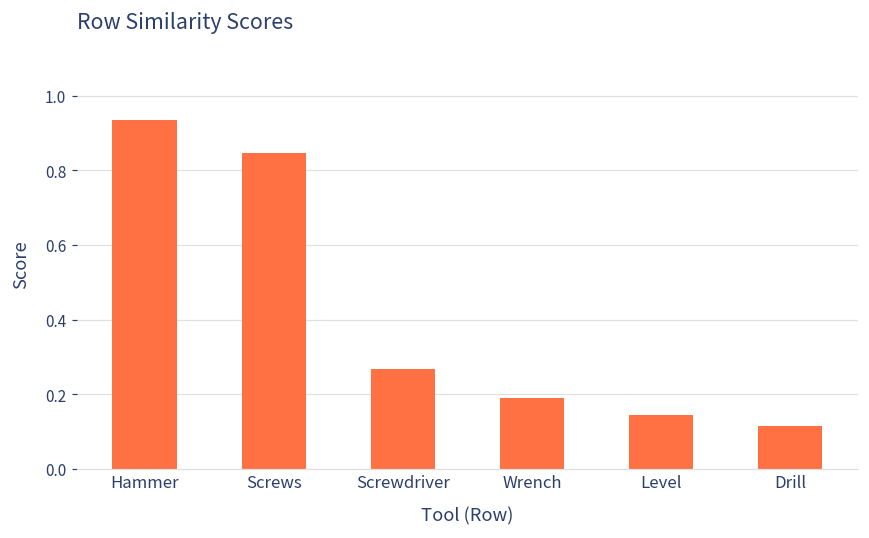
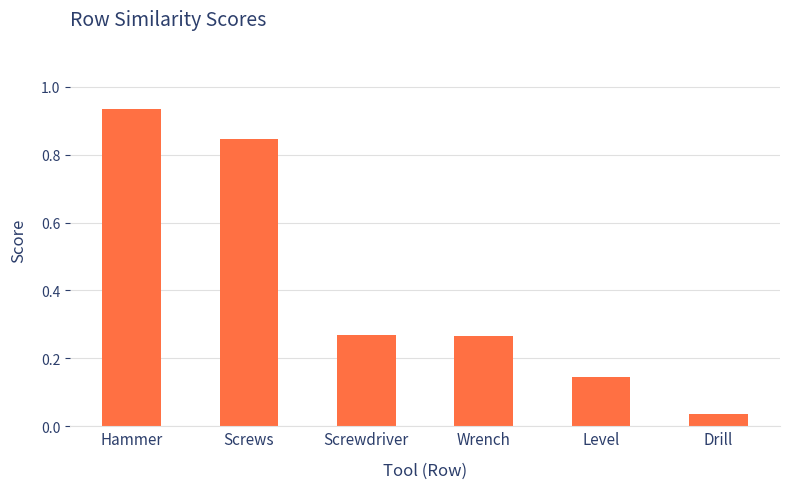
  {
    "Hammer": 0.94,
    "Screws": 0.85,
    "Screwdriver": 0.27,
-   "Wrench": 0.19,
+   "Wrench": 0.27,
    "Level": 0.14,
-   "Drill": 0.12
+   "Drill": 0.04
  }
